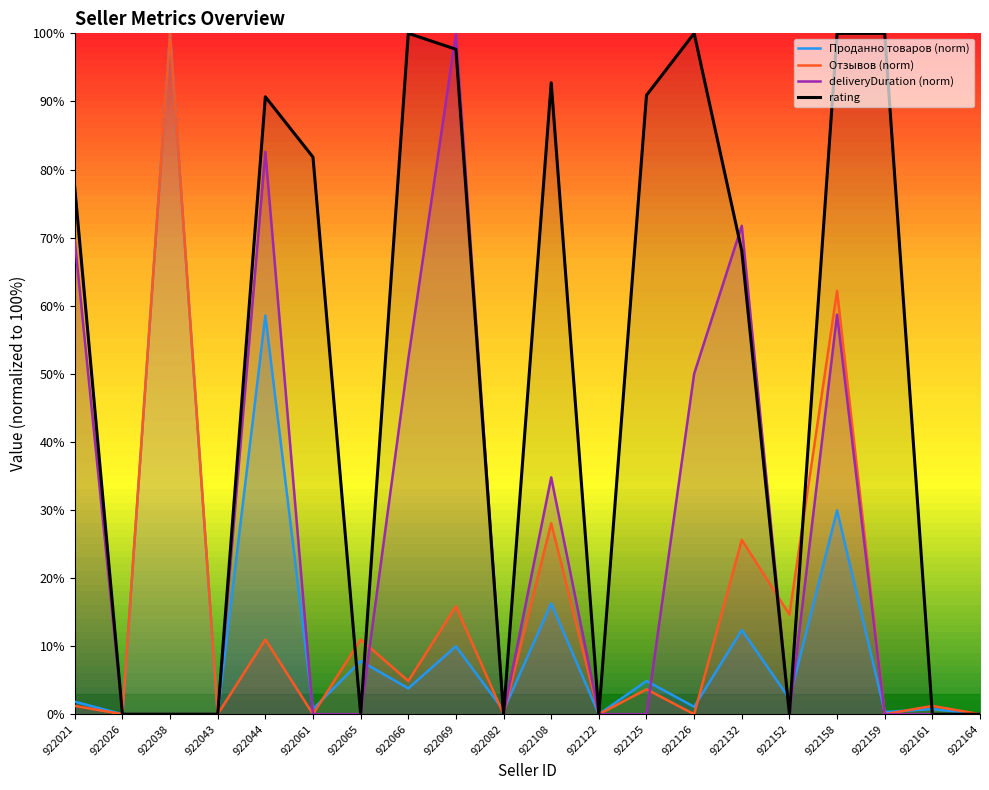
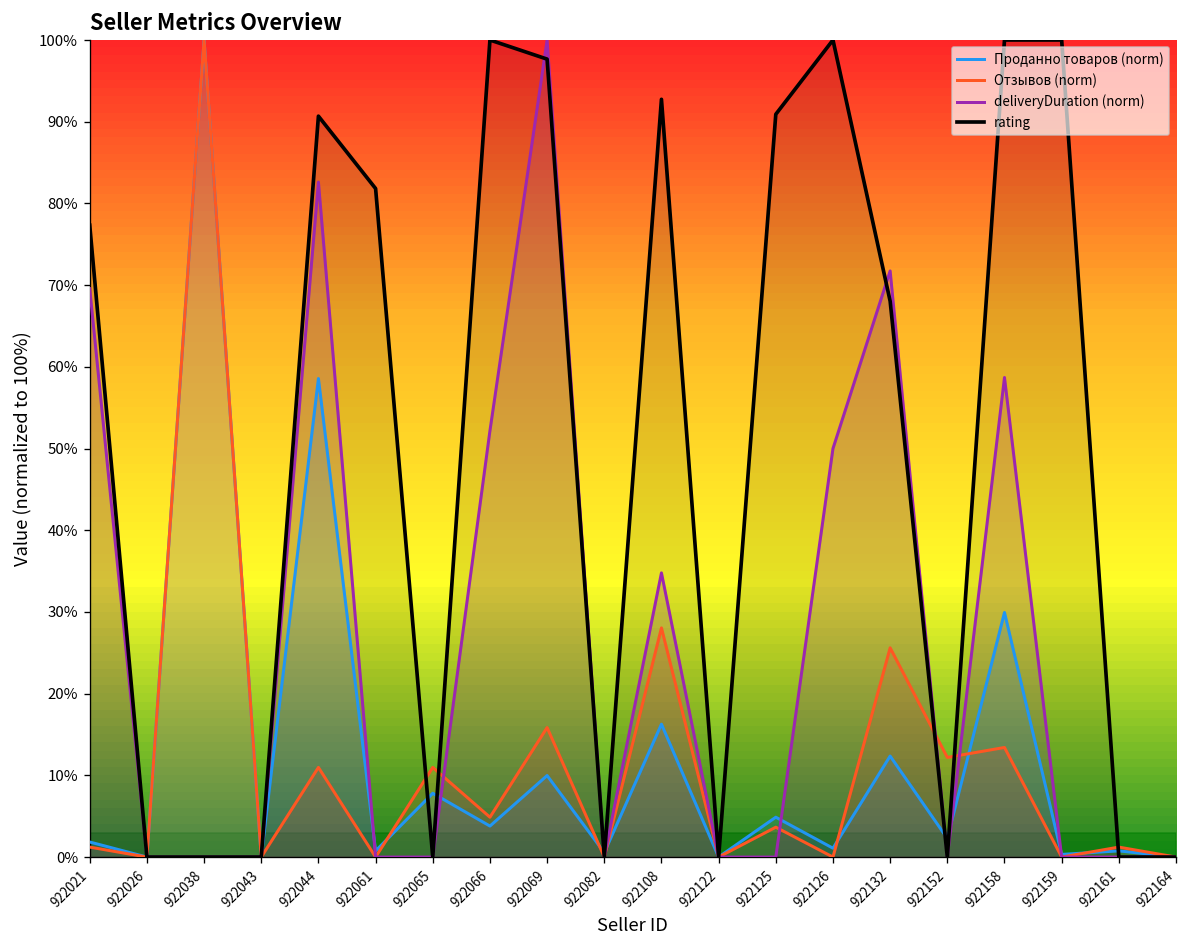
  {
    "Проданно товаров (norm)": {
      "922044": "59%",
      "922065": "8%",
      "922066": "4%",
      "922069": "10%",
      "922108": "16%",
      "922125": "5%",
      "922132": "12%",
      "922158": "30%"
    },
    "Отзывов (norm)": {
      "922044": "11%",
      "922065": "11%",
      "922066": "5%",
      "922069": "16%",
      "922108": "28%",
      "922125": "4%",
      "922132": "26%",
-     "922152": "15%",
-     "922158": "62%"
+     "922152": "12%",
+     "922158": "13%"
    },
    "deliveryDuration (norm)": {
      "922021": "70%",
      "922044": "83%",
      "922066": "52%",
      "922069": "100%",
      "922108": "35%",
      "922126": "50%",
      "922132": "72%",
      "922158": "59%"
    },
    "rating": {
      "922021": "77%",
      "922044": "91%",
      "922061": "82%",
      "922066": "100%",
      "922069": "98%",
      "922108": "93%",
      "922125": "91%",
      "922126": "100%",
      "922132": "68%",
      "922158": "100%",
      "922159": "100%"
    }
  }
